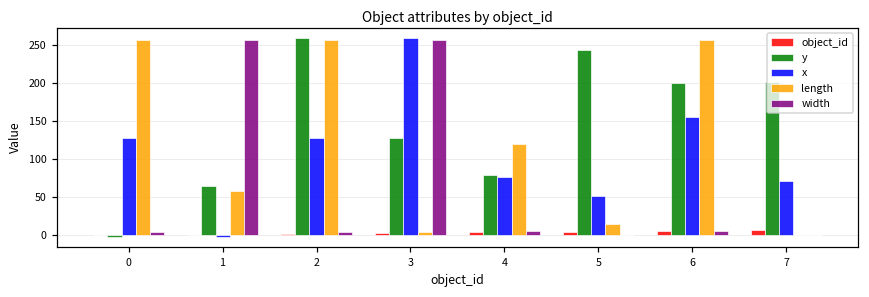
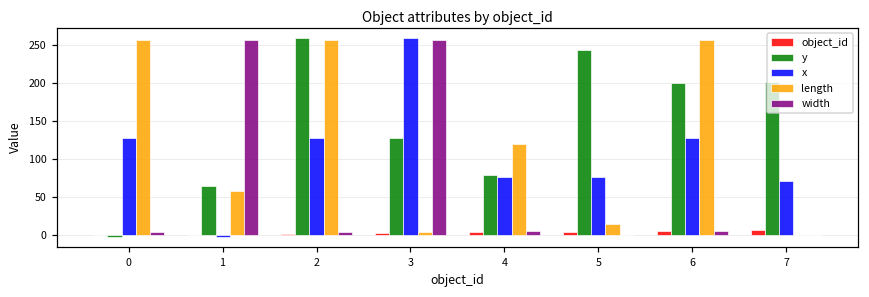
  {
    "object_id": {
      "0": 0,
      "4": 0,
      "5": 10,
      "6": 10,
      "7": 10
    },
    "y": {
      "1": 60,
      "2": 260,
      "3": 130,
      "4": 80,
      "5": 240,
      "6": 200
    },
    "x": {
      "0": 130,
      "2": 130,
      "3": 260,
      "4": 80,
-     "5": 50,
-     "6": 150,
+     "5": 80,
+     "6": 130,
      "7": 70
    },
    "length": {
      "0": 260,
      "1": 60,
      "2": 260,
      "3": 10,
      "4": 120,
      "5": 20,
      "6": 260,
      "7": 0
    },
    "width": {
      "0": 10,
      "1": 260,
      "2": 10,
      "3": 260,
      "4": 10,
      "5": 0,
      "6": 10,
      "7": 0
    }
  }
